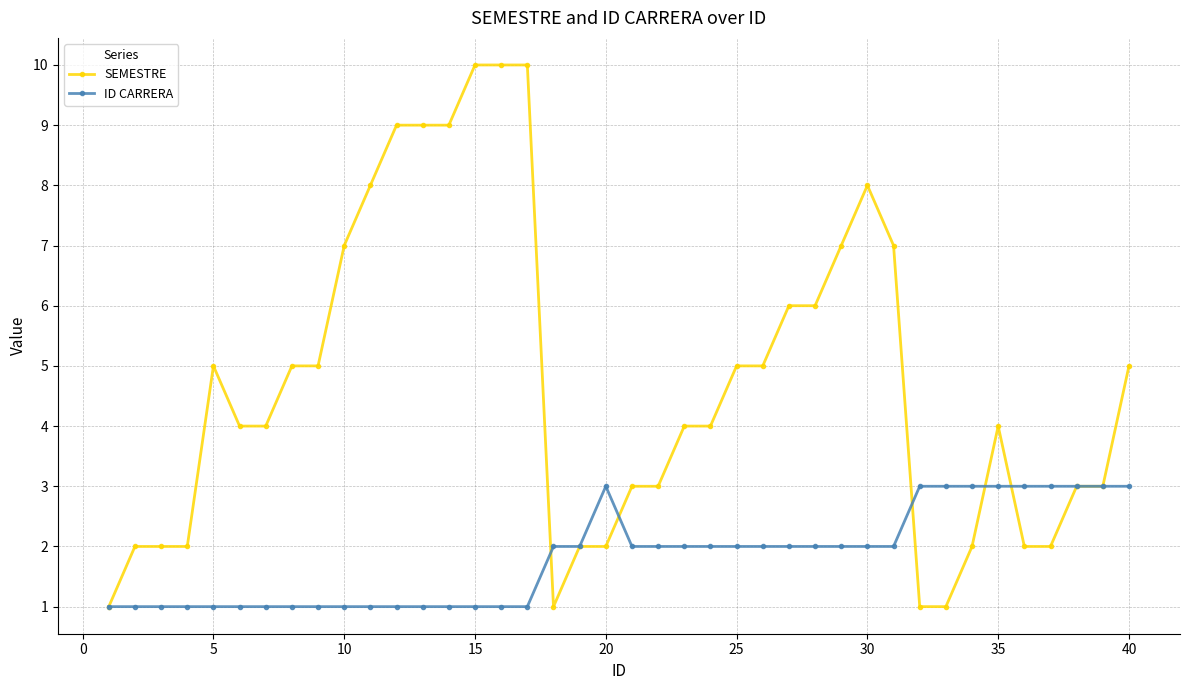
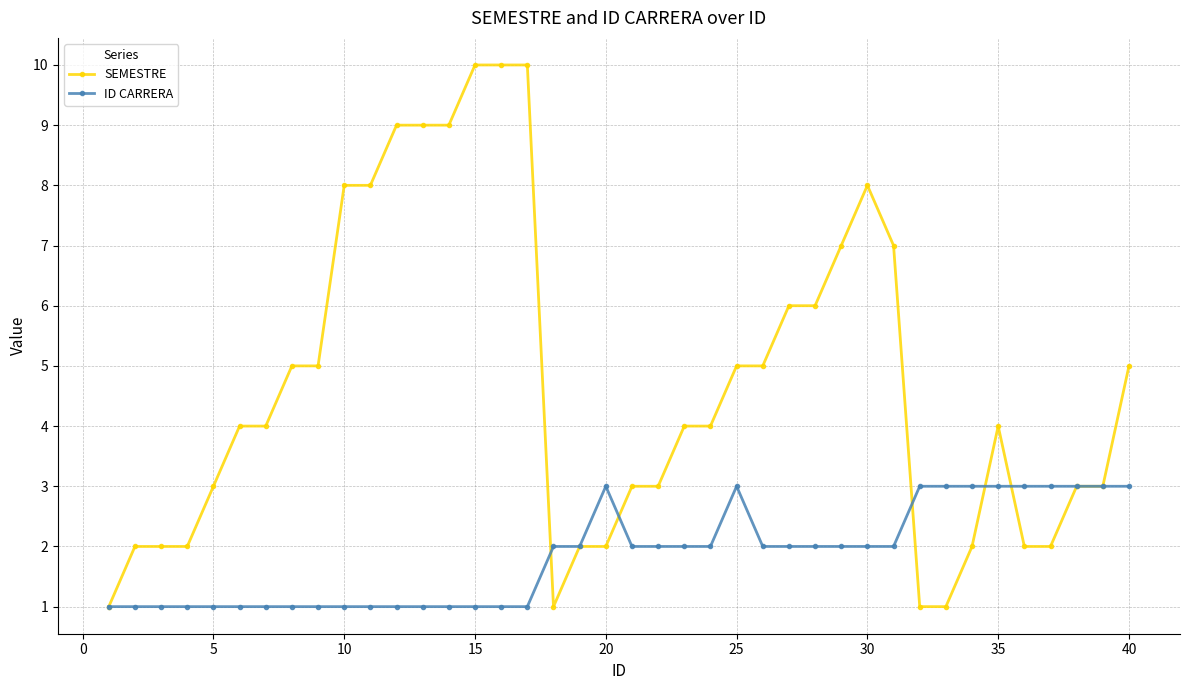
  {
    "SEMESTRE": {
-     "5": 5,
-     "10": 7,
+     "5": 3,
+     "10": 8,
      "15": 10,
      "20": 2,
      "25": 5,
      "30": 8,
      "35": 4,
      "40": 5
    },
    "ID CARRERA": {
      "5": 1,
      "10": 1,
      "15": 1,
      "20": 3,
-     "25": 2,
+     "25": 3,
      "30": 2,
      "35": 3,
      "40": 3
    }
  }
